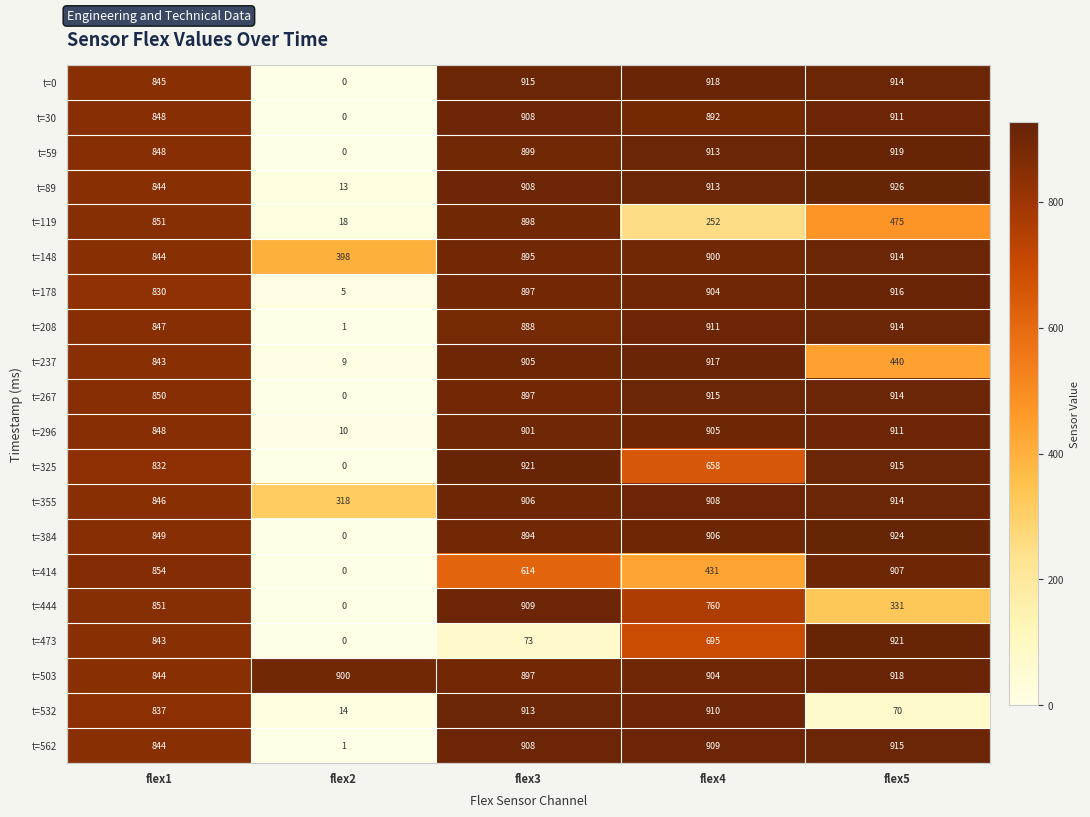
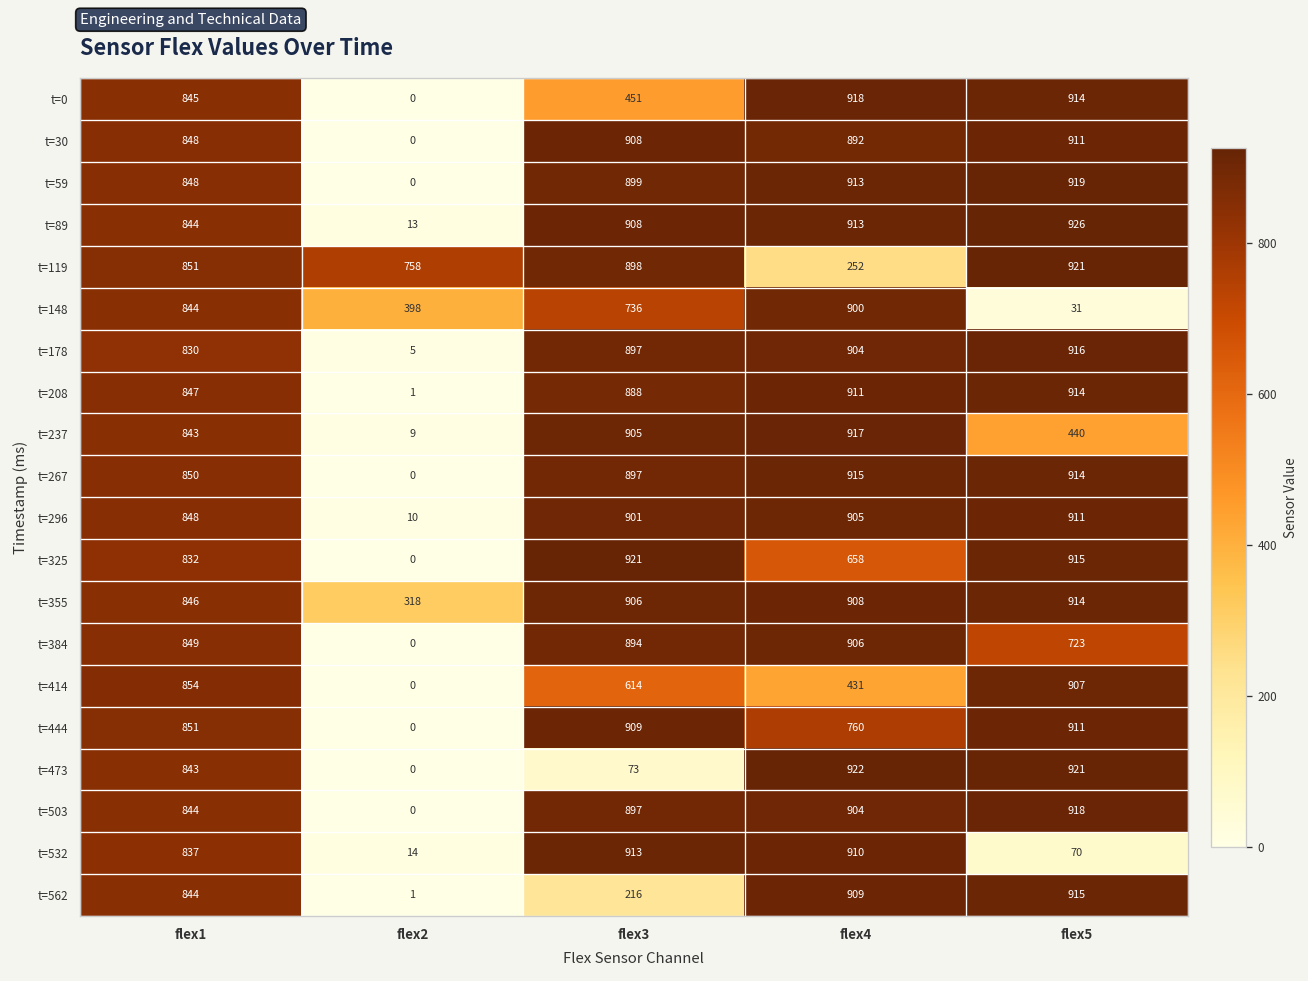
  {
    "t=0": {
      "flex1": 845,
      "flex2": 0,
-     "flex3": 915,
+     "flex3": 451,
      "flex4": 918,
      "flex5": 914
    },
    "t=30": {
      "flex1": 848,
      "flex2": 0,
      "flex3": 908,
      "flex4": 892,
      "flex5": 911
    },
    "t=59": {
      "flex1": 848,
      "flex2": 0,
      "flex3": 899,
      "flex4": 913,
      "flex5": 919
    },
    "t=89": {
      "flex1": 844,
      "flex2": 13,
      "flex3": 908,
      "flex4": 913,
      "flex5": 926
    },
    "t=119": {
      "flex1": 851,
-     "flex2": 18,
+     "flex2": 758,
      "flex3": 898,
      "flex4": 252,
-     "flex5": 475
+     "flex5": 921
    },
    "t=148": {
      "flex1": 844,
      "flex2": 398,
-     "flex3": 895,
+     "flex3": 736,
      "flex4": 900,
-     "flex5": 914
+     "flex5": 31
    },
    "t=178": {
      "flex1": 830,
      "flex2": 5,
      "flex3": 897,
      "flex4": 904,
      "flex5": 916
    },
    "t=208": {
      "flex1": 847,
      "flex2": 1,
      "flex3": 888,
      "flex4": 911,
      "flex5": 914
    },
    "t=237": {
      "flex1": 843,
      "flex2": 9,
      "flex3": 905,
      "flex4": 917,
      "flex5": 440
    },
    "t=267": {
      "flex1": 850,
      "flex2": 0,
      "flex3": 897,
      "flex4": 915,
      "flex5": 914
    },
    "t=296": {
      "flex1": 848,
      "flex2": 10,
      "flex3": 901,
      "flex4": 905,
      "flex5": 911
    },
    "t=325": {
      "flex1": 832,
      "flex2": 0,
      "flex3": 921,
      "flex4": 658,
      "flex5": 915
    },
    "t=355": {
      "flex1": 846,
      "flex2": 318,
      "flex3": 906,
      "flex4": 908,
      "flex5": 914
    },
    "t=384": {
      "flex1": 849,
      "flex2": 0,
      "flex3": 894,
      "flex4": 906,
-     "flex5": 924
+     "flex5": 723
    },
    "t=414": {
      "flex1": 854,
      "flex2": 0,
      "flex3": 614,
      "flex4": 431,
      "flex5": 907
    },
    "t=444": {
      "flex1": 851,
      "flex2": 0,
      "flex3": 909,
      "flex4": 760,
-     "flex5": 331
+     "flex5": 911
    },
    "t=473": {
      "flex1": 843,
      "flex2": 0,
      "flex3": 73,
-     "flex4": 695,
+     "flex4": 922,
      "flex5": 921
    },
    "t=503": {
      "flex1": 844,
-     "flex2": 900,
+     "flex2": 0,
      "flex3": 897,
      "flex4": 904,
      "flex5": 918
    },
    "t=532": {
      "flex1": 837,
      "flex2": 14,
      "flex3": 913,
      "flex4": 910,
      "flex5": 70
    },
    "t=562": {
      "flex1": 844,
      "flex2": 1,
-     "flex3": 908,
+     "flex3": 216,
      "flex4": 909,
      "flex5": 915
    }
  }
